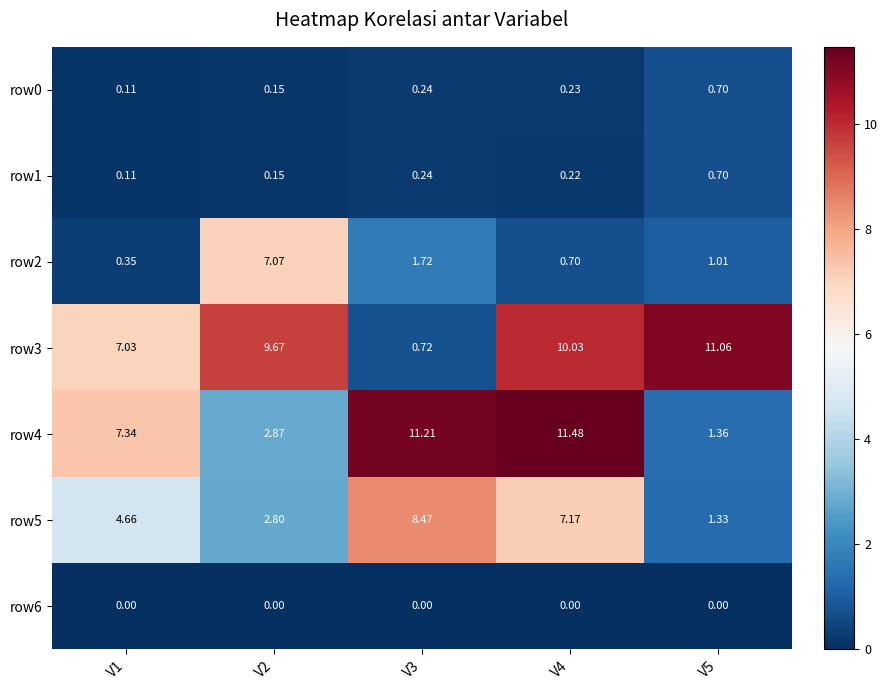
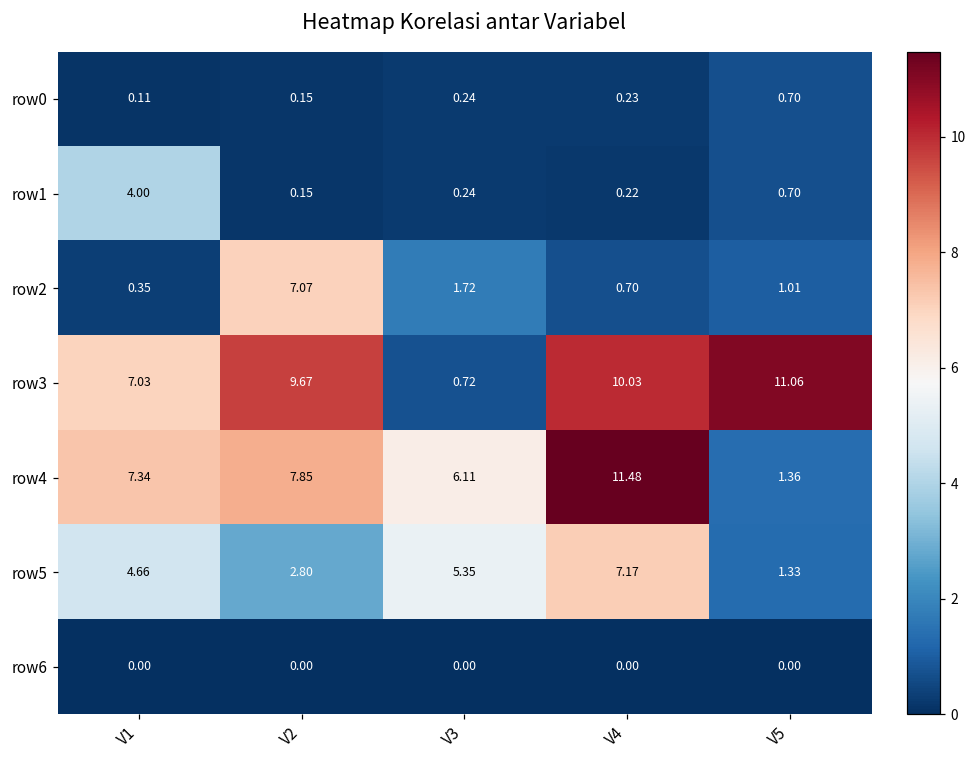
  {
    "row0": {
      "V1": 0.11,
      "V2": 0.15,
      "V3": 0.24,
      "V4": 0.23,
      "V5": 0.70
    },
    "row1": {
-     "V1": 0.11,
+     "V1": 4.00,
      "V2": 0.15,
      "V3": 0.24,
      "V4": 0.22,
      "V5": 0.70
    },
    "row2": {
      "V1": 0.35,
      "V2": 7.07,
      "V3": 1.72,
      "V4": 0.70,
      "V5": 1.01
    },
    "row3": {
      "V1": 7.03,
      "V2": 9.67,
      "V3": 0.72,
      "V4": 10.03,
      "V5": 11.06
    },
    "row4": {
      "V1": 7.34,
-     "V2": 2.87,
-     "V3": 11.21,
+     "V2": 7.85,
+     "V3": 6.11,
      "V4": 11.48,
      "V5": 1.36
    },
    "row5": {
      "V1": 4.66,
      "V2": 2.80,
-     "V3": 8.47,
+     "V3": 5.35,
      "V4": 7.17,
      "V5": 1.33
    },
    "row6": {
      "V1": 0.00,
      "V2": 0.00,
      "V3": 0.00,
      "V4": 0.00,
      "V5": 0.00
    }
  }
